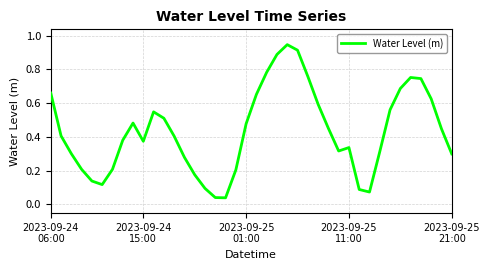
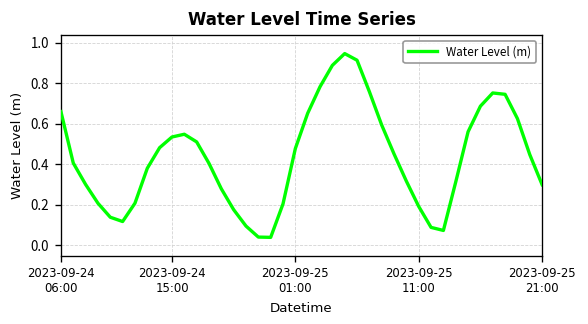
  {
    "2023-09-24 06:00": 0.66,
-   "2023-09-24 15:00": 0.37,
+   "2023-09-24 15:00": 0.54,
    "2023-09-25 01:00": 0.48,
-   "2023-09-25 11:00": 0.34,
+   "2023-09-25 11:00": 0.19,
    "2023-09-25 21:00": 0.30
  }
